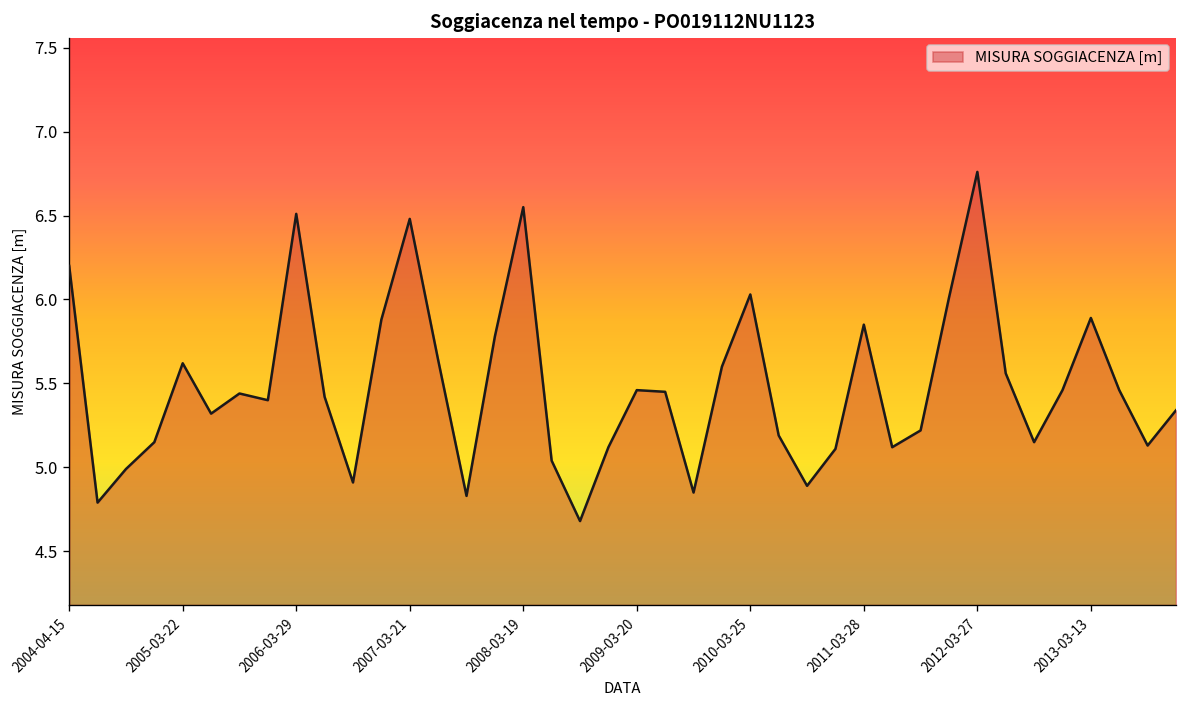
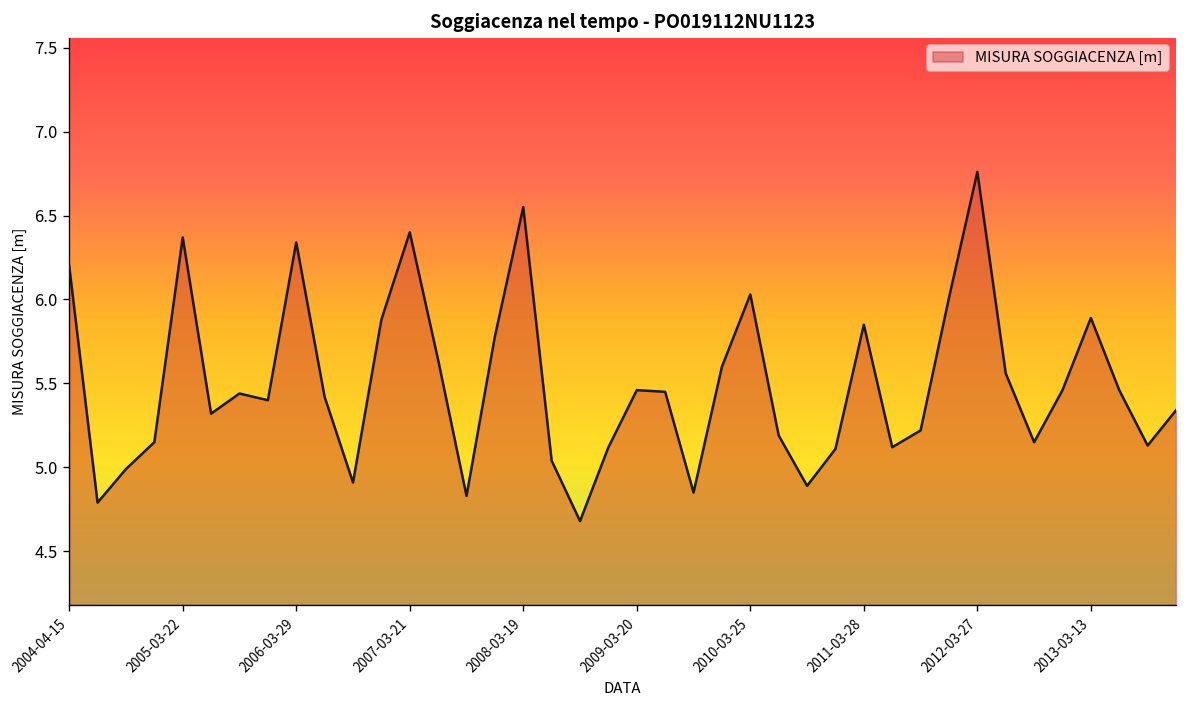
  {
    "2004-04-15": 6.20,
-   "2005-03-22": 5.62,
-   "2006-03-29": 6.51,
-   "2007-03-21": 6.48,
+   "2005-03-22": 6.37,
+   "2006-03-29": 6.34,
+   "2007-03-21": 6.40,
    "2008-03-19": 6.55,
    "2009-03-20": 5.46,
    "2010-03-25": 6.03,
    "2011-03-28": 5.85,
    "2012-03-27": 6.76,
    "2013-03-13": 5.89
  }
